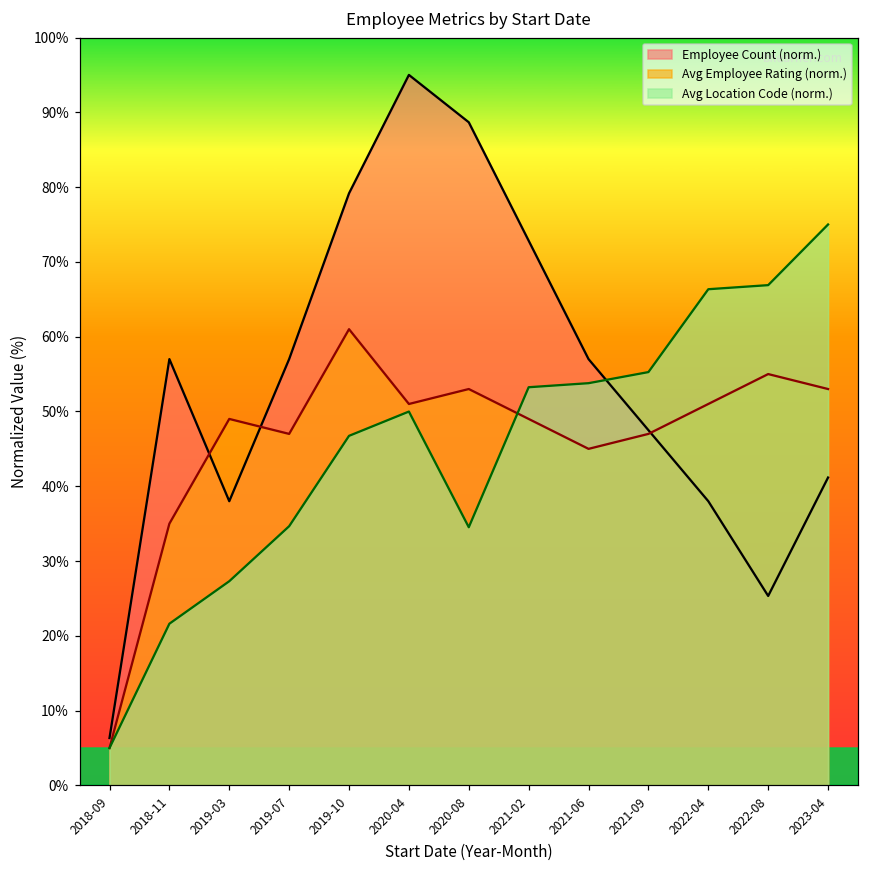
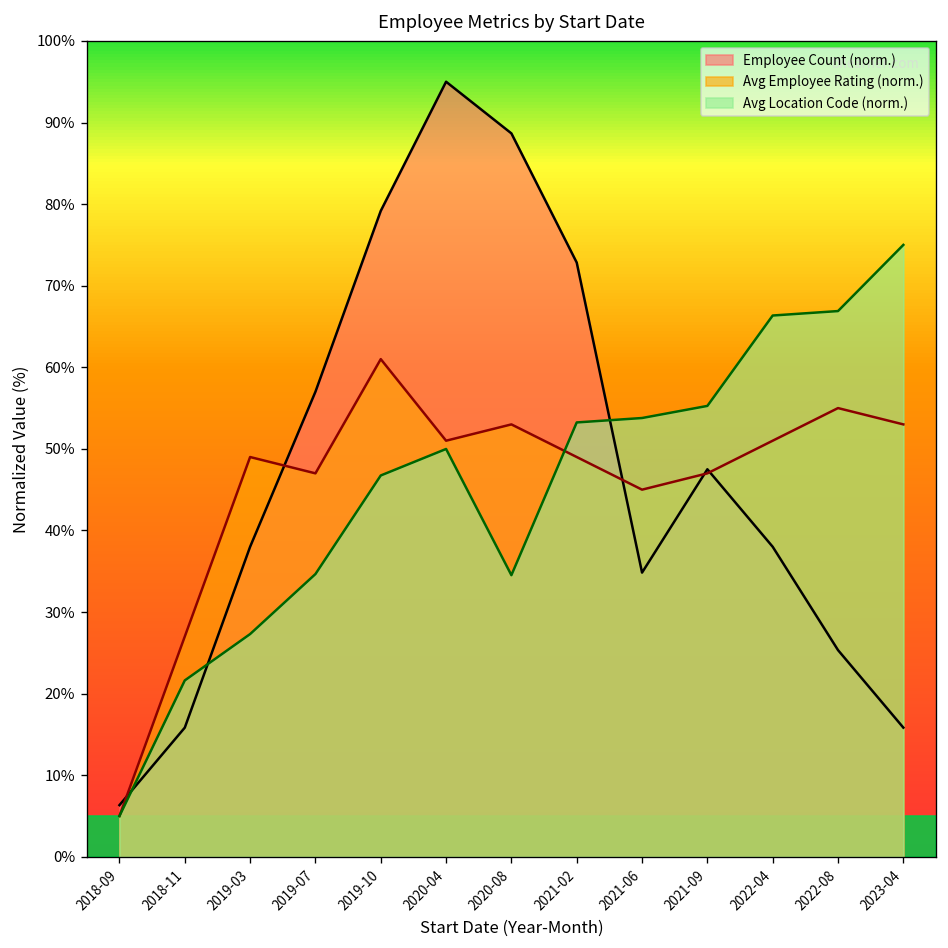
  {
    "Employee Count (norm.)": {
      "2018-09": "6%",
-     "2018-11": "57%",
+     "2018-11": "16%",
      "2019-03": "38%",
      "2019-07": "57%",
      "2019-10": "79%",
      "2020-04": "95%",
      "2020-08": "89%",
      "2021-02": "73%",
-     "2021-06": "57%",
+     "2021-06": "35%",
      "2021-09": "48%",
      "2022-04": "38%",
      "2022-08": "25%",
-     "2023-04": "41%"
+     "2023-04": "16%"
    },
    "Avg Employee Rating (norm.)": {
-     "2018-11": "35%",
+     "2018-11": "27%",
      "2019-03": "49%",
      "2019-07": "47%",
      "2019-10": "61%",
      "2020-04": "51%",
      "2020-08": "53%",
      "2021-02": "49%",
      "2021-06": "45%",
      "2021-09": "47%",
      "2022-04": "51%",
      "2022-08": "55%",
      "2023-04": "53%"
    },
    "Avg Location Code (norm.)": {
      "2018-11": "22%",
      "2019-03": "27%",
      "2019-07": "35%",
      "2019-10": "47%",
      "2020-04": "50%",
      "2020-08": "35%",
      "2021-02": "53%",
      "2021-06": "54%",
      "2021-09": "55%",
      "2022-04": "66%",
      "2022-08": "67%",
      "2023-04": "75%"
    }
  }
